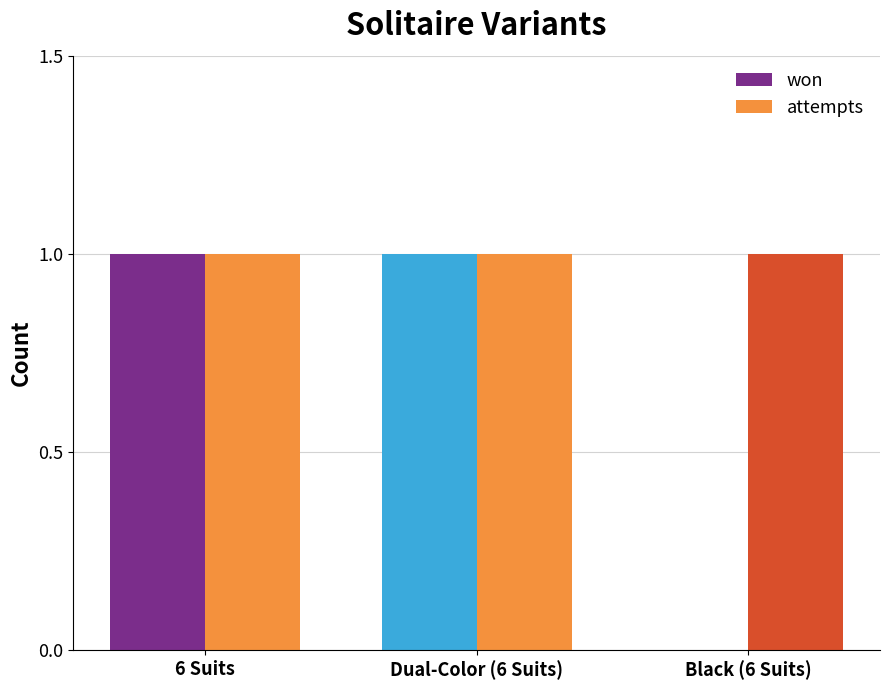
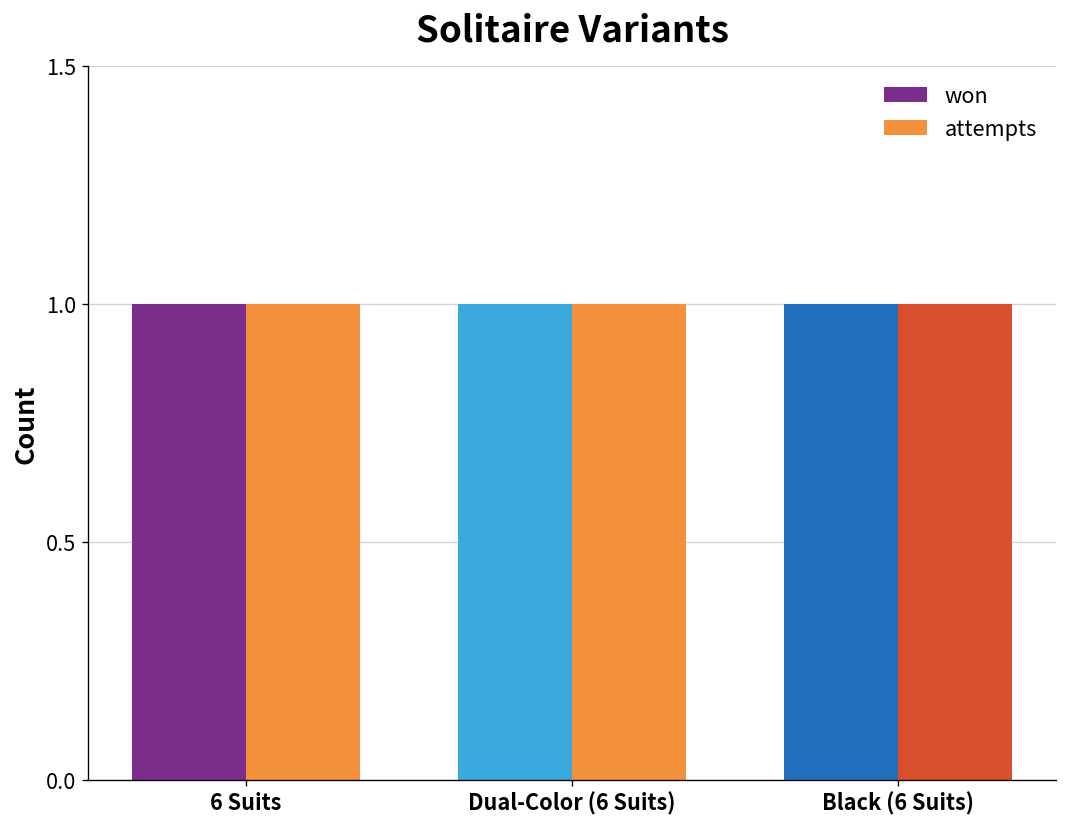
  {
    "won": {
      "6 Suits": 1,
      "Dual-Color (6 Suits)": 1,
-     "Black (6 Suits)": 0
+     "Black (6 Suits)": 1
    },
    "attempts": {
      "6 Suits": 1,
      "Dual-Color (6 Suits)": 1,
      "Black (6 Suits)": 1
    }
  }
